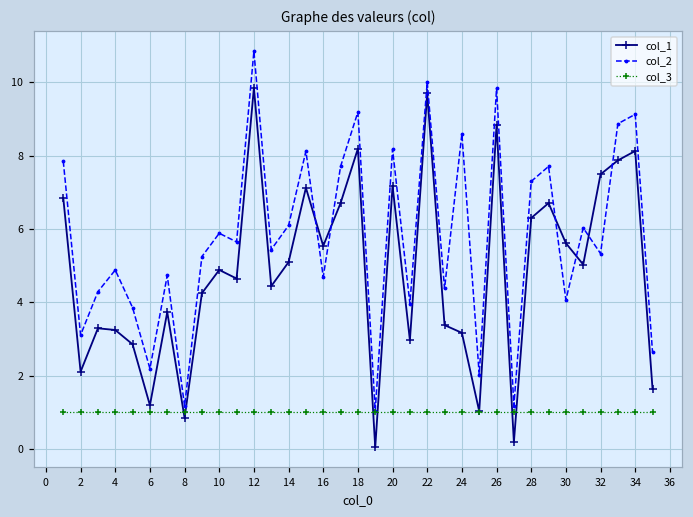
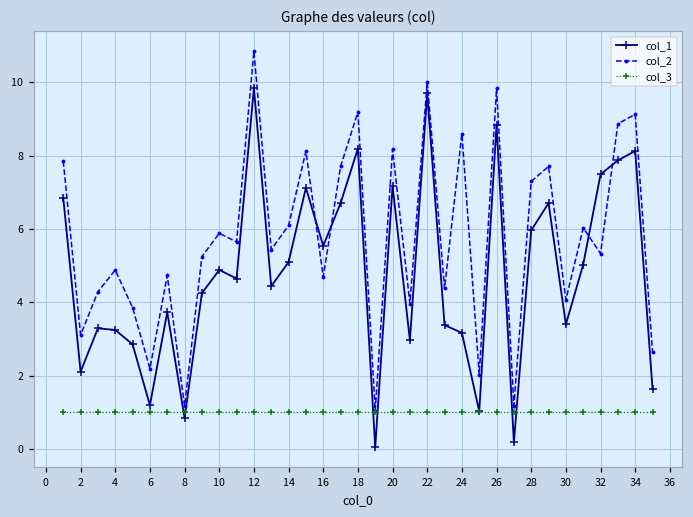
  {
    "col_1": {
      "2": 2.1,
      "4": 3.2,
      "6": 1.2,
      "8": 0.8,
      "10": 4.9,
      "12": 9.8,
      "14": 5.1,
      "16": 5.5,
      "18": 8.2,
      "20": 7.2,
      "22": 9.7,
      "24": 3.2,
      "26": 8.8,
-     "28": 6.3,
-     "30": 5.6,
+     "28": 6.0,
+     "30": 3.4,
      "32": 7.5,
      "34": 8.1
    },
    "col_2": {
      "2": 3.1,
      "4": 4.9,
      "6": 2.2,
      "8": 1.2,
      "10": 5.9,
      "12": 10.8,
      "14": 6.1,
      "16": 4.7,
      "18": 9.2,
      "20": 8.2,
      "22": 10.0,
      "24": 8.6,
      "26": 9.8,
      "28": 7.3,
      "30": 4.1,
      "32": 5.3,
      "34": 9.1
    },
    "col_3": {
      "2": 1.0,
      "4": 1.0,
      "6": 1.0,
      "8": 1.0,
      "10": 1.0,
      "12": 1.0,
      "14": 1.0,
      "16": 1.0,
      "18": 1.0,
      "20": 1.0,
      "22": 1.0,
      "24": 1.0,
      "26": 1.0,
      "28": 1.0,
      "30": 1.0,
      "32": 1.0,
      "34": 1.0
    }
  }
